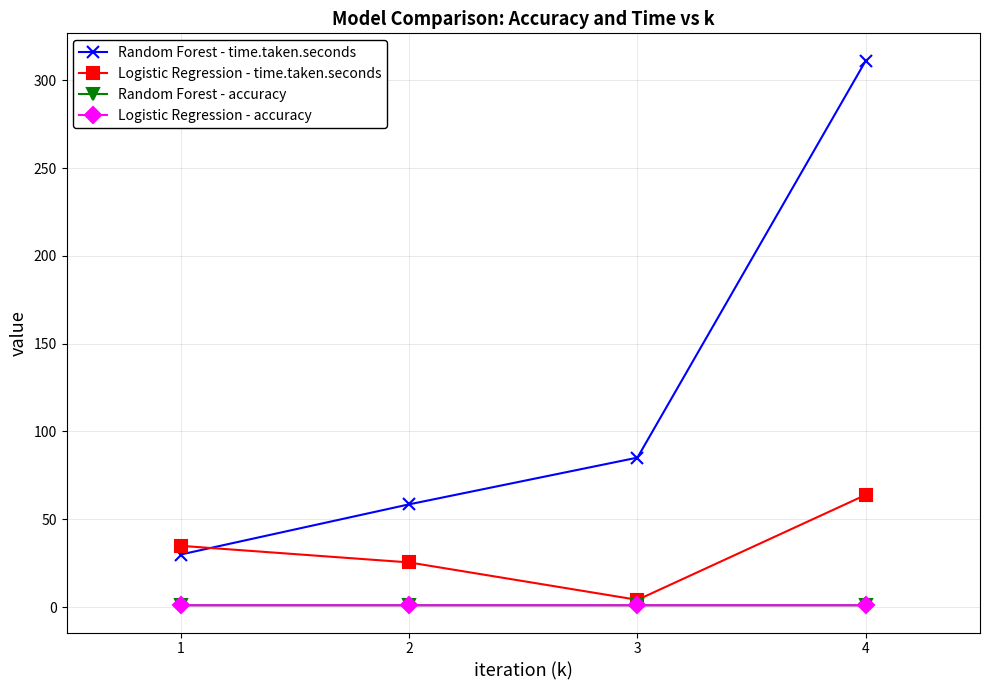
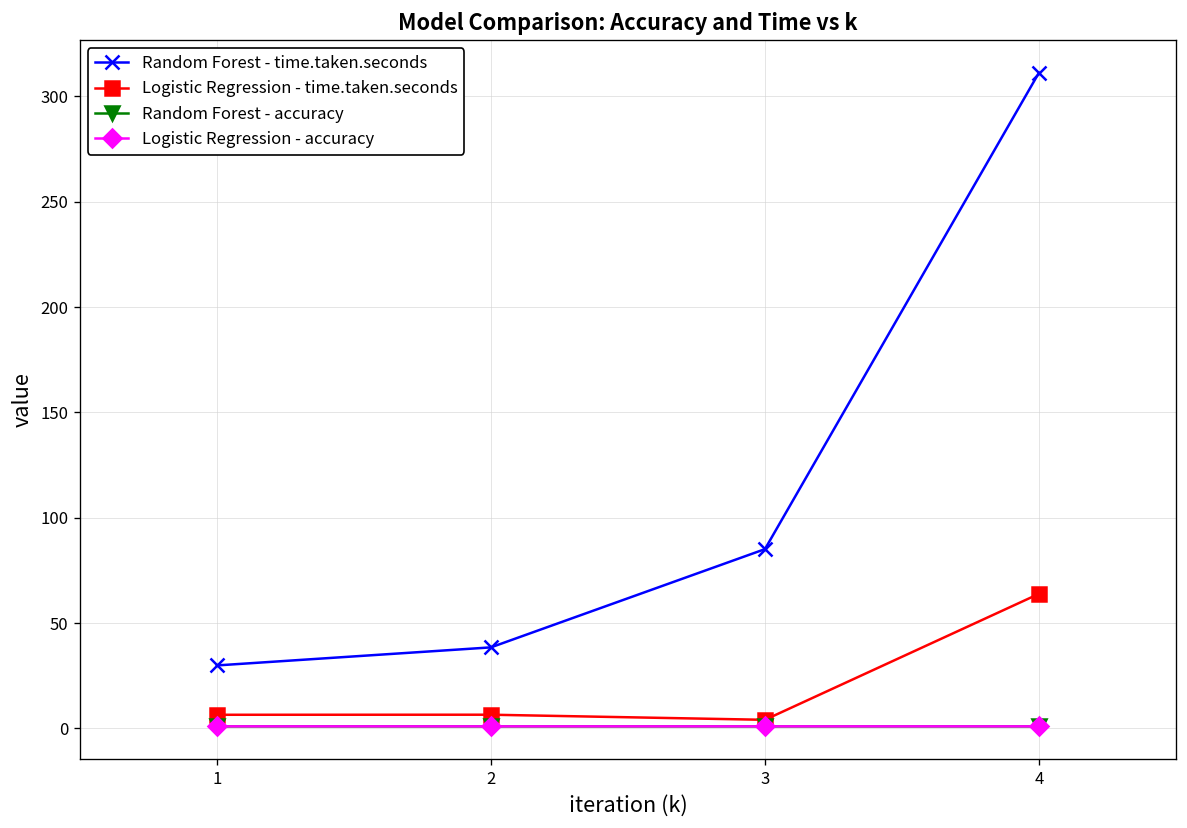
  {
    "Random Forest - time.taken.seconds": {
      "1": 30,
-     "2": 58,
+     "2": 38,
      "3": 85,
      "4": 311
    },
    "Logistic Regression - time.taken.seconds": {
-     "1": 35,
-     "2": 25,
+     "1": 6,
+     "2": 7,
      "3": 4,
      "4": 64
    },
    "Logistic Regression - accuracy": {
      "1": 1,
      "2": 1,
      "3": 1,
      "4": 1
    }
  }
